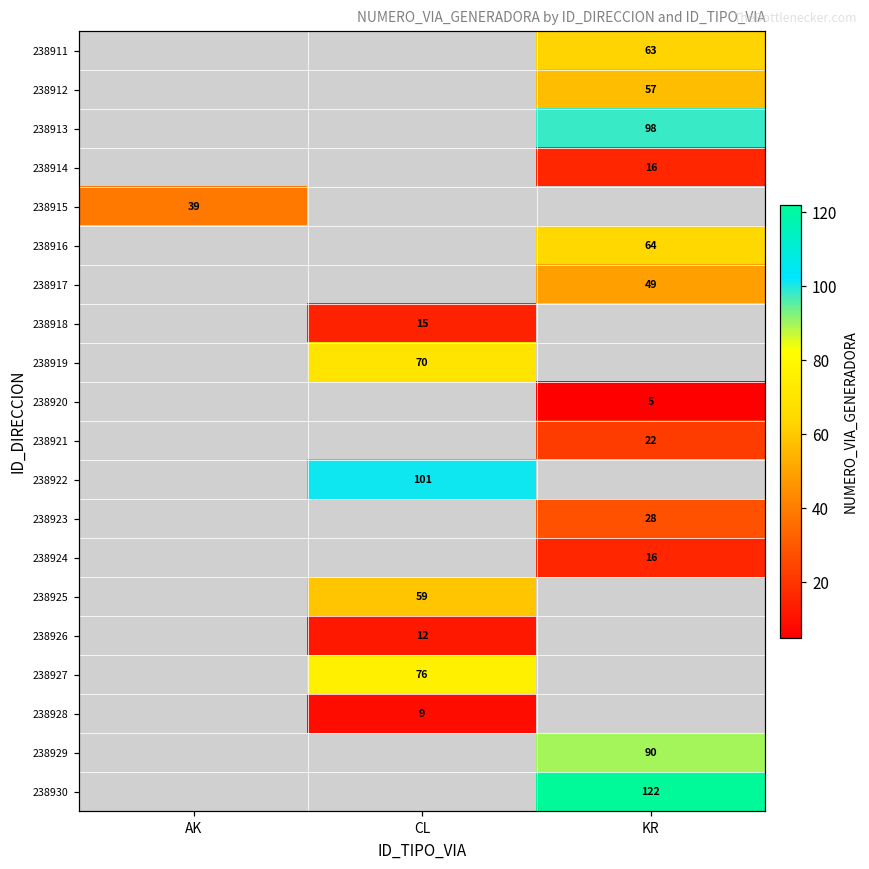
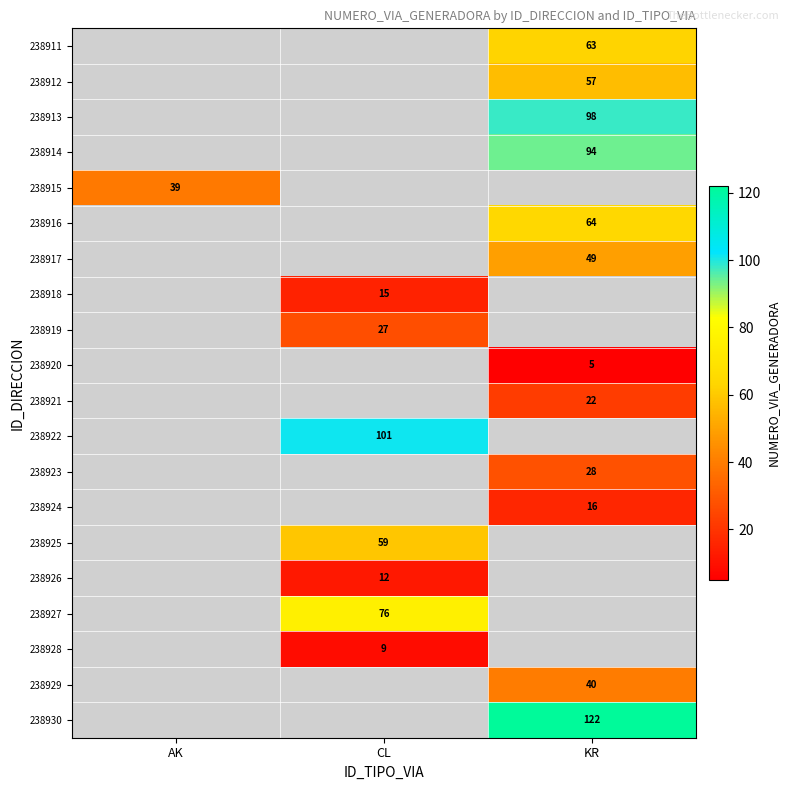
  {
    "238911": {
      "KR": 63
    },
    "238912": {
      "KR": 57
    },
    "238913": {
      "KR": 98
    },
    "238914": {
-     "KR": 16
+     "KR": 94
    },
    "238915": {
      "AK": 39
    },
    "238916": {
      "KR": 64
    },
    "238917": {
      "KR": 49
    },
    "238918": {
      "CL": 15
    },
    "238919": {
-     "CL": 70
+     "CL": 27
    },
    "238920": {
      "KR": 5
    },
    "238921": {
      "KR": 22
    },
    "238922": {
      "CL": 101
    },
    "238923": {
      "KR": 28
    },
    "238924": {
      "KR": 16
    },
    "238925": {
      "CL": 59
    },
    "238926": {
      "CL": 12
    },
    "238927": {
      "CL": 76
    },
    "238928": {
      "CL": 9
    },
    "238929": {
-     "KR": 90
+     "KR": 40
    },
    "238930": {
      "KR": 122
    }
  }
